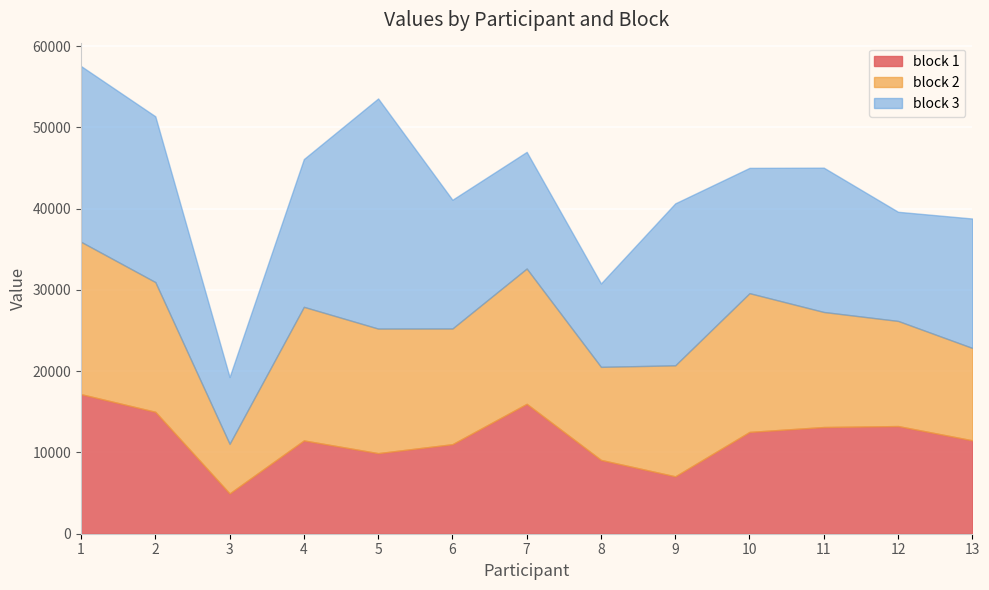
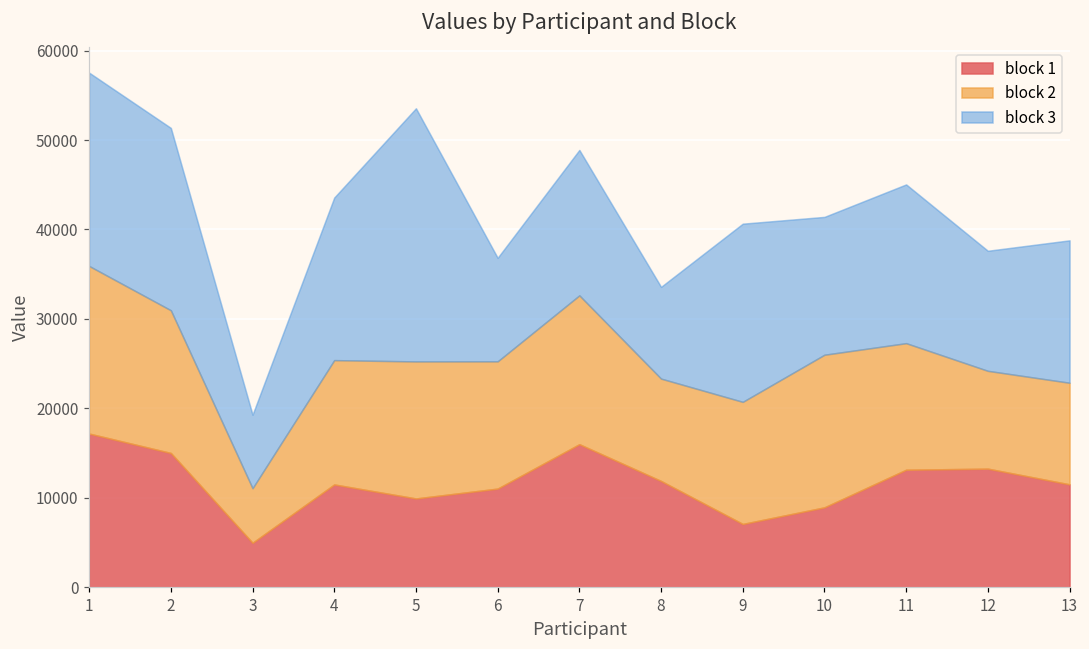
  {
    "block 1": {
      "1": 17000,
      "2": 15000,
      "3": 5000,
      "4": 11000,
      "5": 10000,
      "6": 11000,
      "7": 16000,
-     "8": 9000,
+     "8": 12000,
      "9": 7000,
-     "10": 13000,
+     "10": 9000,
      "11": 13000,
      "12": 13000,
      "13": 11000
    },
    "block 2": {
      "1": 19000,
      "2": 16000,
      "3": 6000,
-     "4": 16000,
+     "4": 14000,
      "5": 15000,
      "6": 14000,
      "7": 17000,
      "8": 11000,
      "9": 14000,
      "10": 17000,
      "11": 14000,
-     "12": 13000,
+     "12": 11000,
      "13": 11000
    },
    "block 3": {
      "1": 22000,
      "2": 20000,
      "3": 8000,
      "4": 18000,
      "5": 28000,
-     "6": 16000,
-     "7": 14000,
+     "6": 12000,
+     "7": 16000,
      "8": 10000,
      "9": 20000,
      "10": 15000,
      "11": 18000,
      "12": 13000,
      "13": 16000
    }
  }
